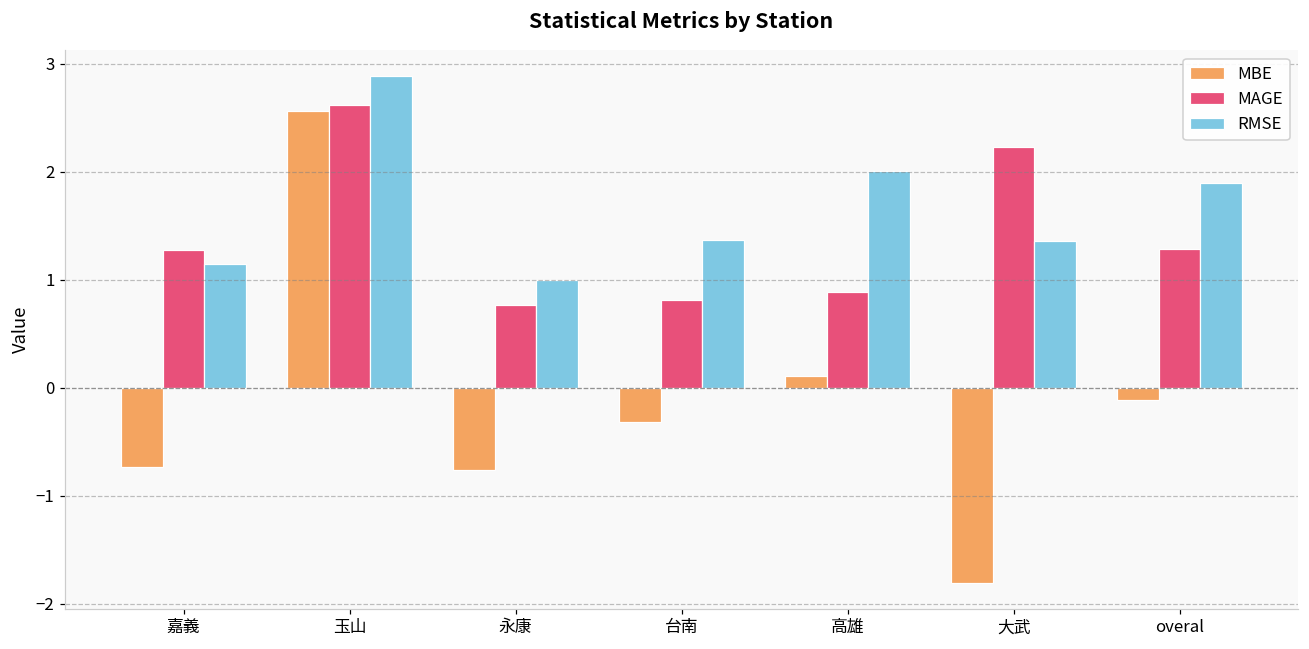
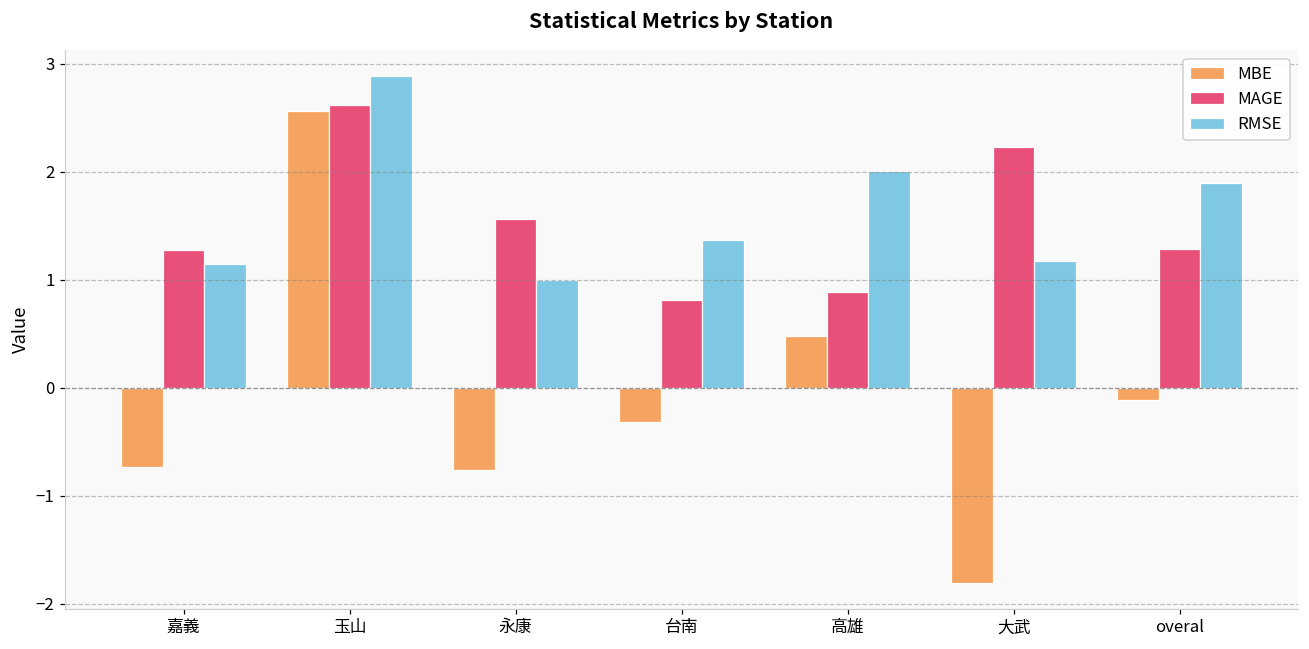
  {
    "MBE": {
      "嘉義": -0.7,
      "玉山": 2.6,
      "永康": -0.8,
      "台南": -0.3,
-     "高雄": 0.1,
+     "高雄": 0.5,
      "大武": -1.8,
      "overal": -0.1
    },
    "MAGE": {
      "嘉義": 1.3,
      "玉山": 2.6,
-     "永康": 0.8,
+     "永康": 1.6,
      "台南": 0.8,
      "高雄": 0.9,
      "大武": 2.2,
      "overal": 1.3
    },
    "RMSE": {
      "嘉義": 1.2,
      "玉山": 2.9,
      "永康": 1.0,
      "台南": 1.4,
      "高雄": 2.0,
-     "大武": 1.4,
+     "大武": 1.2,
      "overal": 1.9
    }
  }
